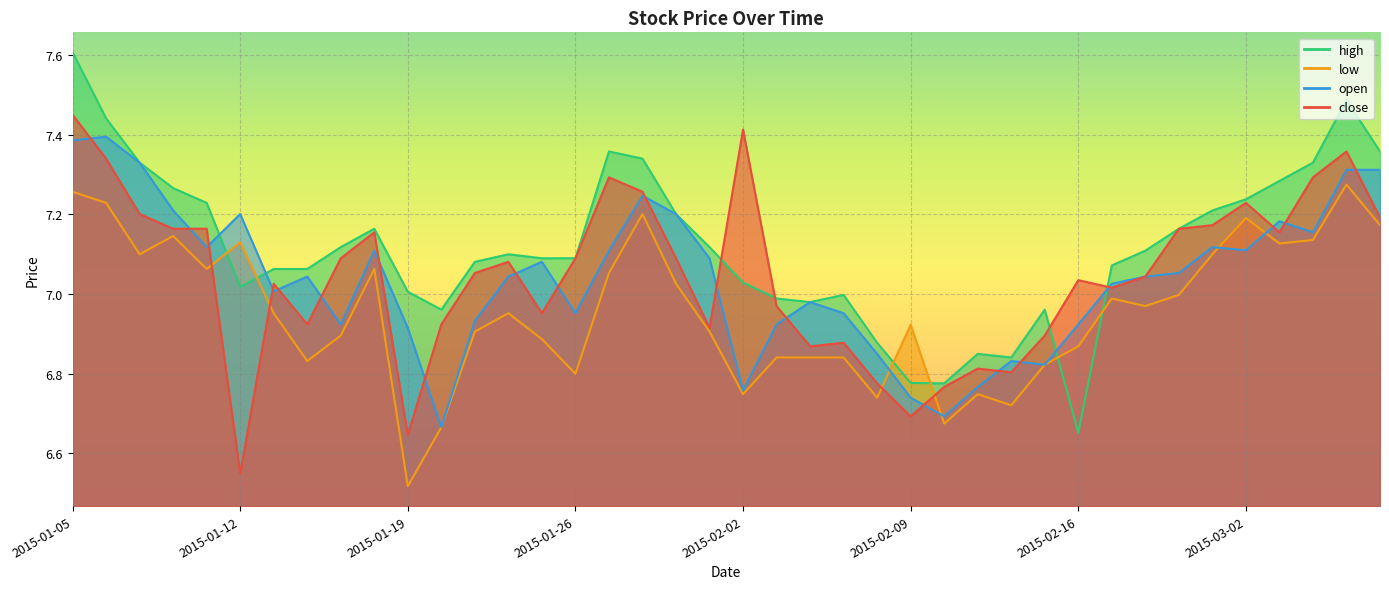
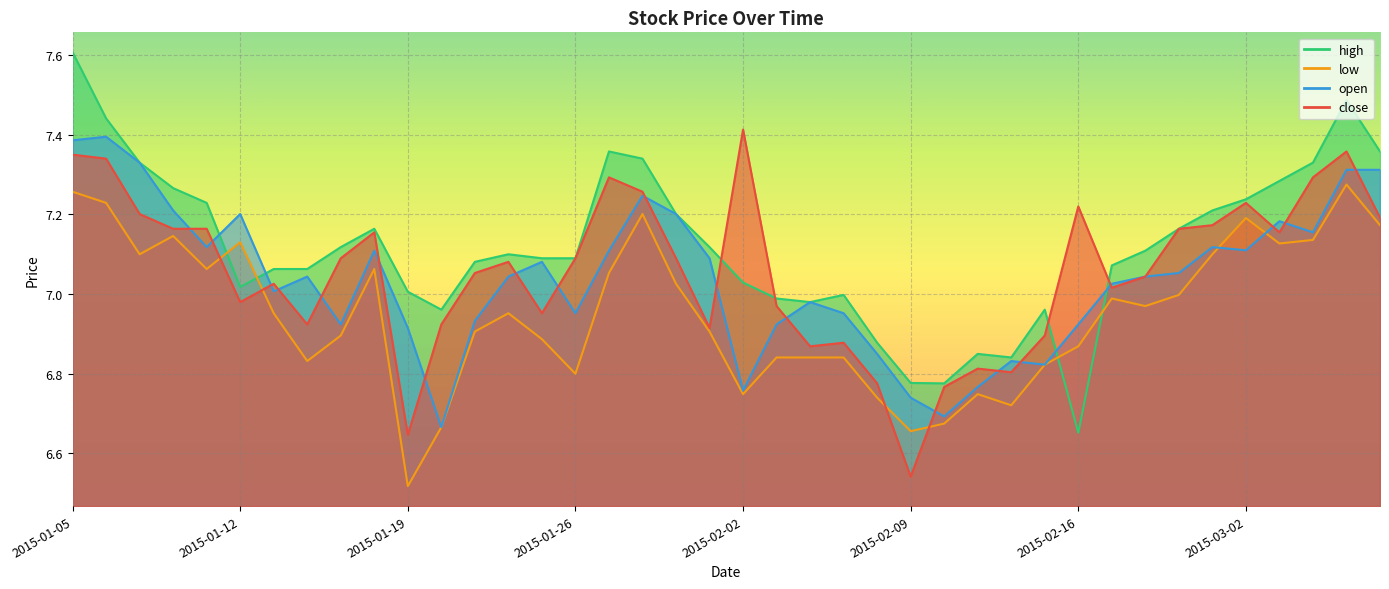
  {
    "high": {
      "2015-01-05": 7.61,
      "2015-01-12": 7.02,
      "2015-01-19": 7.01,
      "2015-02-02": 7.03,
      "2015-02-09": 6.78,
      "2015-02-16": 6.65,
      "2015-03-02": 7.24
    },
    "low": {
      "2015-01-05": 7.26,
      "2015-01-12": 7.13,
      "2015-01-19": 6.52,
      "2015-01-26": 6.80,
      "2015-02-02": 6.75,
-     "2015-02-09": 6.92,
+     "2015-02-09": 6.66,
      "2015-02-16": 6.87,
      "2015-03-02": 7.19
    },
    "open": {
      "2015-01-05": 7.39,
      "2015-01-12": 7.20,
      "2015-01-19": 6.92,
      "2015-01-26": 6.95,
      "2015-02-02": 6.76,
      "2015-02-09": 6.74,
      "2015-02-16": 6.92,
      "2015-03-02": 7.11
    },
    "close": {
-     "2015-01-05": 7.45,
-     "2015-01-12": 6.55,
+     "2015-01-05": 7.35,
+     "2015-01-12": 6.98,
      "2015-01-19": 6.65,
      "2015-02-02": 7.41,
-     "2015-02-09": 6.69,
-     "2015-02-16": 7.04,
+     "2015-02-09": 6.54,
+     "2015-02-16": 7.22,
      "2015-03-02": 7.23
    }
  }
